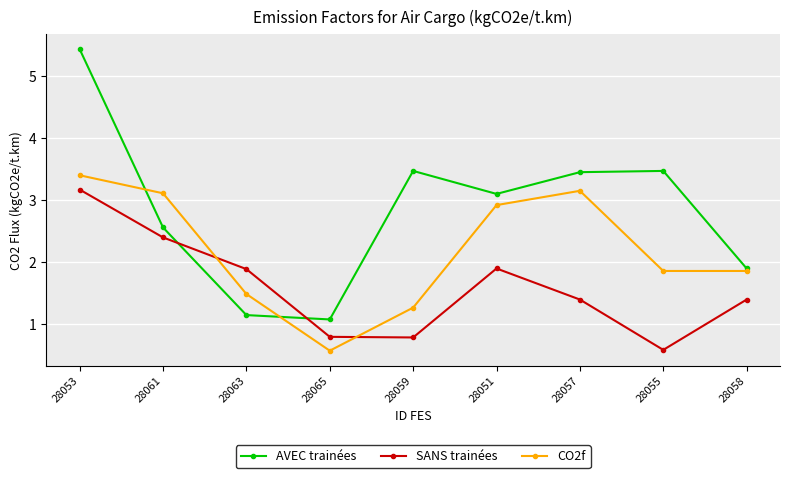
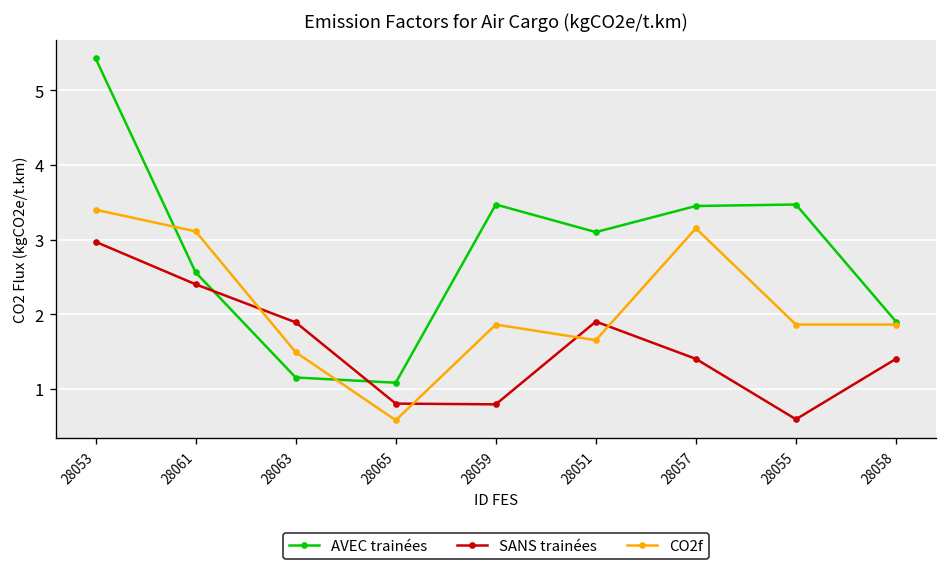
  {
    "AVEC trainées": {
      "28053": 5.4,
      "28061": 2.6,
      "28063": 1.2,
      "28065": 1.1,
      "28059": 3.5,
      "28051": 3.1,
      "28057": 3.5,
      "28055": 3.5
    },
    "SANS trainées": {
-     "28053": 3.2,
+     "28053": 3.0,
      "28061": 2.4,
      "28063": 1.9,
      "28065": 0.8,
      "28059": 0.8,
      "28051": 1.9,
      "28057": 1.4,
      "28055": 0.6,
      "28058": 1.4
    },
    "CO2f": {
      "28053": 3.4,
      "28061": 3.1,
      "28063": 1.5,
      "28065": 0.6,
-     "28059": 1.3,
-     "28051": 2.9,
+     "28059": 1.9,
+     "28051": 1.7,
      "28057": 3.2,
      "28055": 1.9
    }
  }
